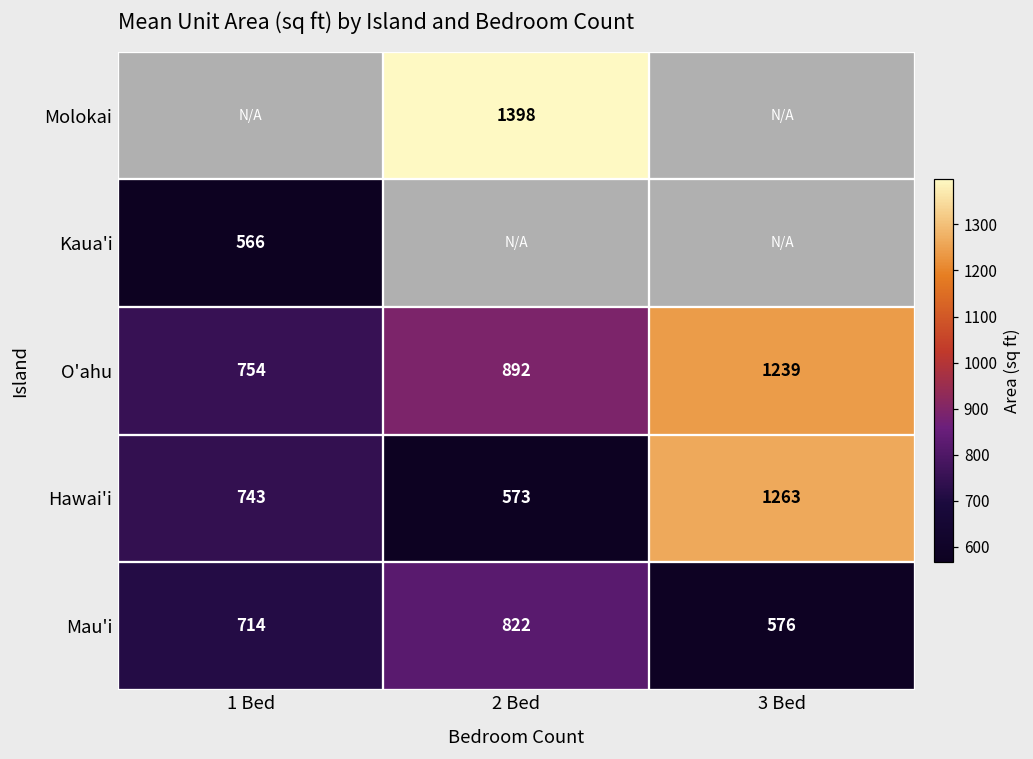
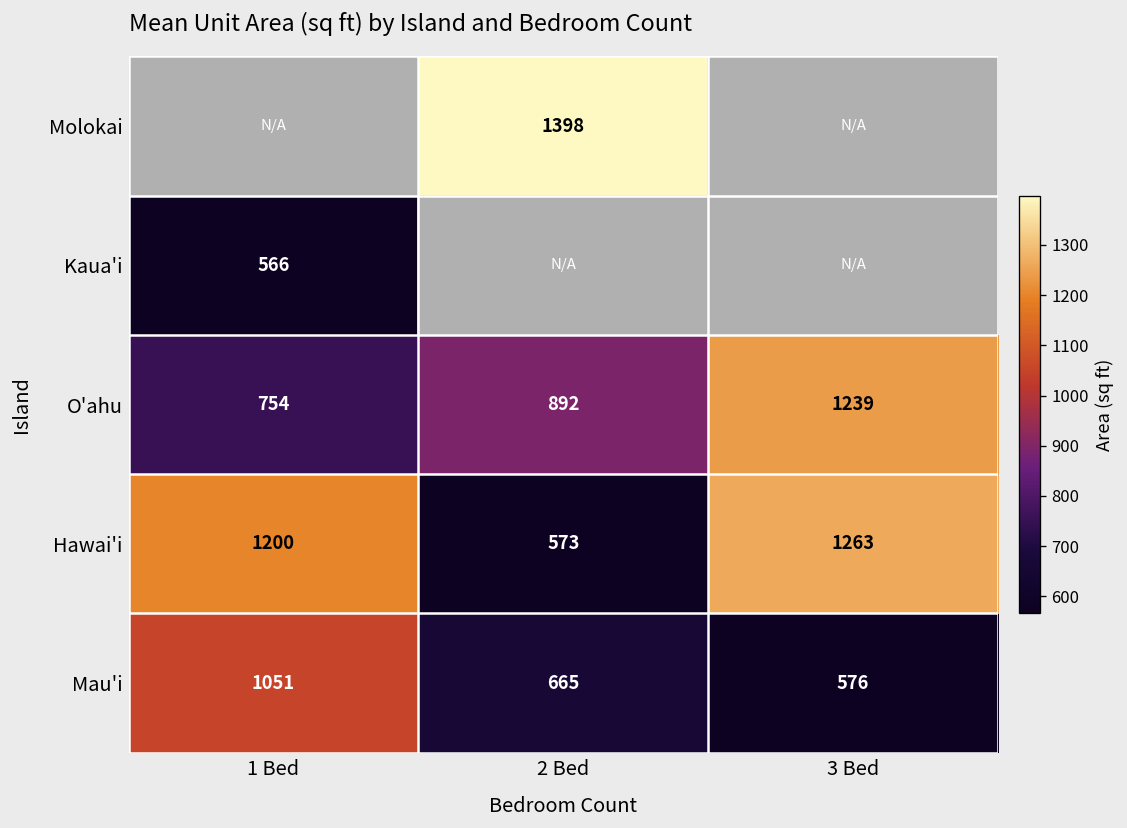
  {
    "Molokai": {
      "2 Bed": 1398
    },
    "Kaua'i": {
      "1 Bed": 566
    },
    "O'ahu": {
      "1 Bed": 754,
      "2 Bed": 892,
      "3 Bed": 1239
    },
    "Hawai'i": {
-     "1 Bed": 743,
+     "1 Bed": 1200,
      "2 Bed": 573,
      "3 Bed": 1263
    },
    "Mau'i": {
-     "1 Bed": 714,
-     "2 Bed": 822,
+     "1 Bed": 1051,
+     "2 Bed": 665,
      "3 Bed": 576
    }
  }
